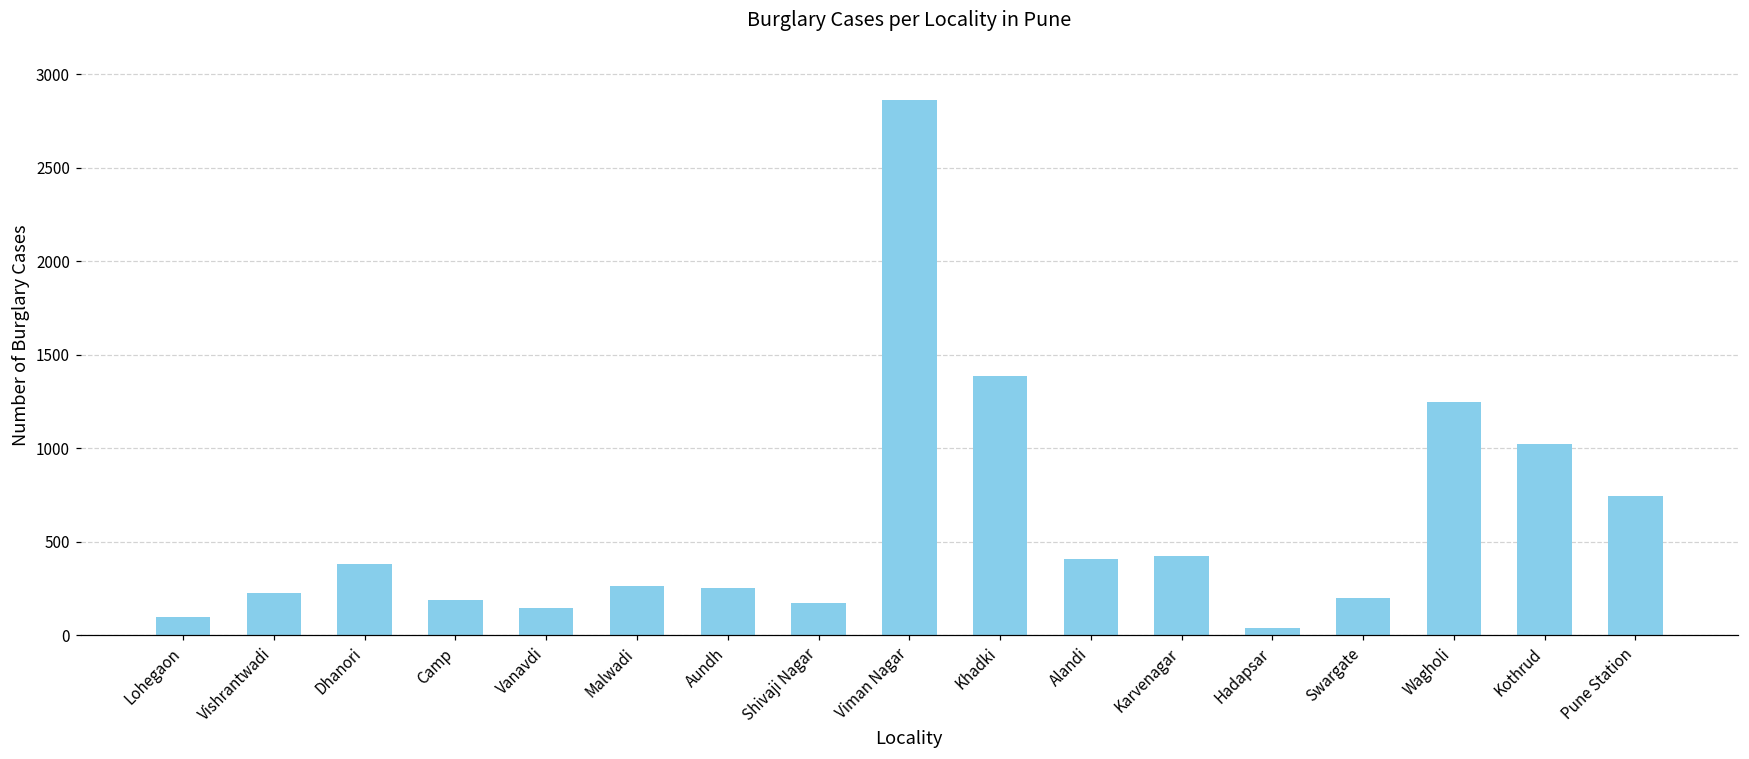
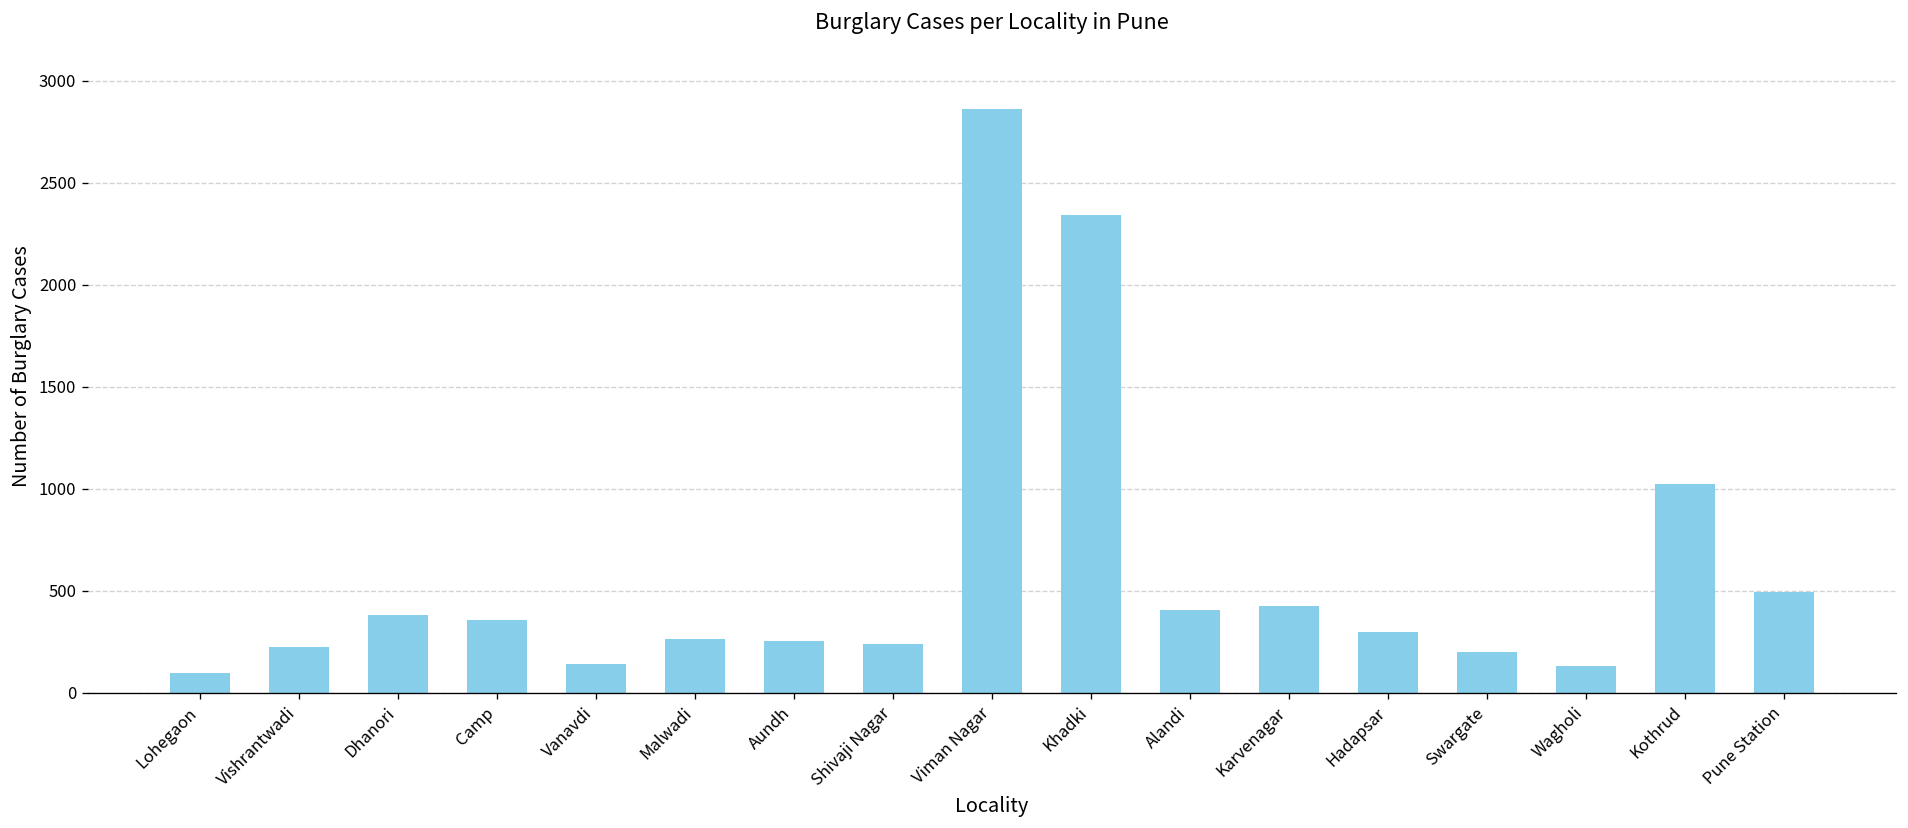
  {
    "Lohegaon": 100,
    "Vishrantwadi": 220,
    "Dhanori": 380,
-   "Camp": 190,
+   "Camp": 360,
    "Vanavdi": 140,
    "Malwadi": 260,
    "Aundh": 250,
-   "Shivaji Nagar": 170,
+   "Shivaji Nagar": 240,
    "Viman Nagar": 2860,
-   "Khadki": 1390,
+   "Khadki": 2340,
    "Alandi": 410,
    "Karvenagar": 430,
-   "Hadapsar": 40,
+   "Hadapsar": 300,
    "Swargate": 200,
-   "Wagholi": 1250,
+   "Wagholi": 130,
    "Kothrud": 1020,
-   "Pune Station": 740
+   "Pune Station": 500
  }
